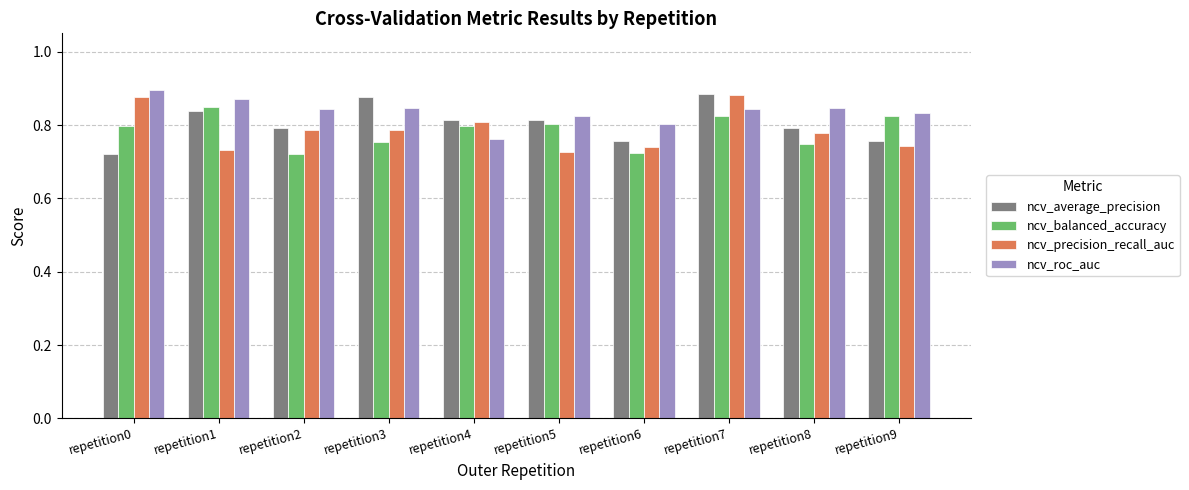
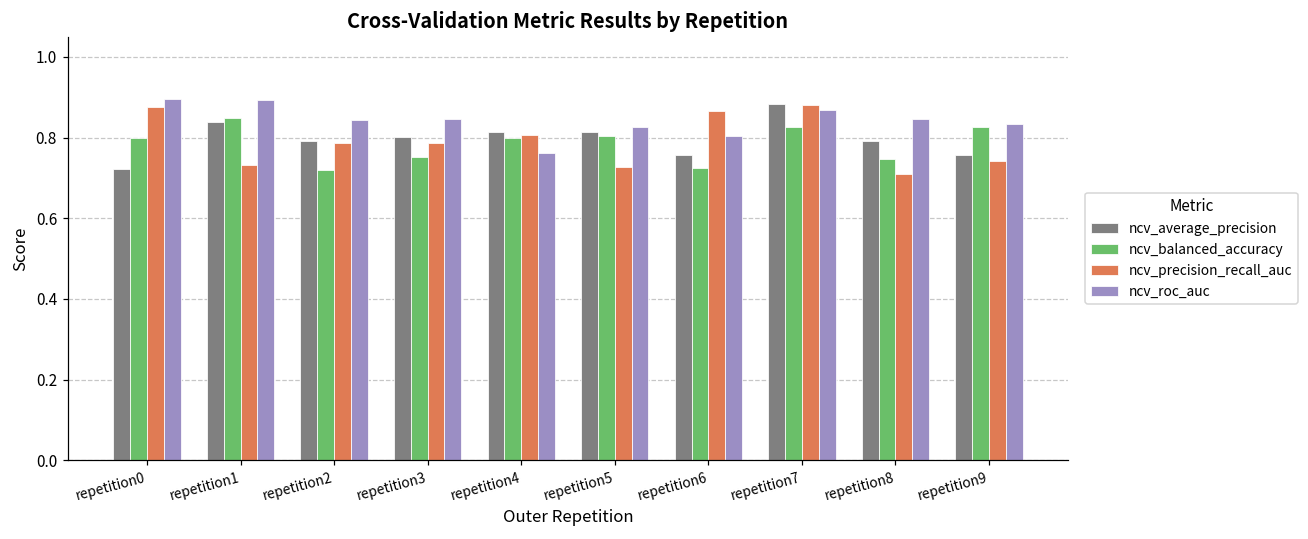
  {
    "ncv_average_precision": {
      "repetition0": 0.72,
      "repetition1": 0.84,
      "repetition2": 0.79,
-     "repetition3": 0.88,
+     "repetition3": 0.80,
      "repetition4": 0.81,
      "repetition5": 0.81,
      "repetition6": 0.76,
      "repetition7": 0.88,
      "repetition8": 0.79,
      "repetition9": 0.76
    },
    "ncv_balanced_accuracy": {
      "repetition0": 0.80,
      "repetition1": 0.85,
      "repetition2": 0.72,
      "repetition3": 0.75,
      "repetition4": 0.80,
      "repetition5": 0.80,
      "repetition6": 0.72,
      "repetition7": 0.83,
      "repetition8": 0.75,
      "repetition9": 0.83
    },
    "ncv_precision_recall_auc": {
      "repetition0": 0.88,
      "repetition1": 0.73,
      "repetition2": 0.79,
      "repetition3": 0.79,
      "repetition4": 0.81,
      "repetition5": 0.73,
-     "repetition6": 0.74,
+     "repetition6": 0.86,
      "repetition7": 0.88,
-     "repetition8": 0.78,
+     "repetition8": 0.71,
      "repetition9": 0.74
    },
    "ncv_roc_auc": {
      "repetition0": 0.90,
-     "repetition1": 0.87,
+     "repetition1": 0.89,
      "repetition2": 0.84,
      "repetition3": 0.85,
      "repetition4": 0.76,
      "repetition5": 0.83,
      "repetition6": 0.80,
-     "repetition7": 0.84,
+     "repetition7": 0.87,
      "repetition8": 0.85,
      "repetition9": 0.83
    }
  }
